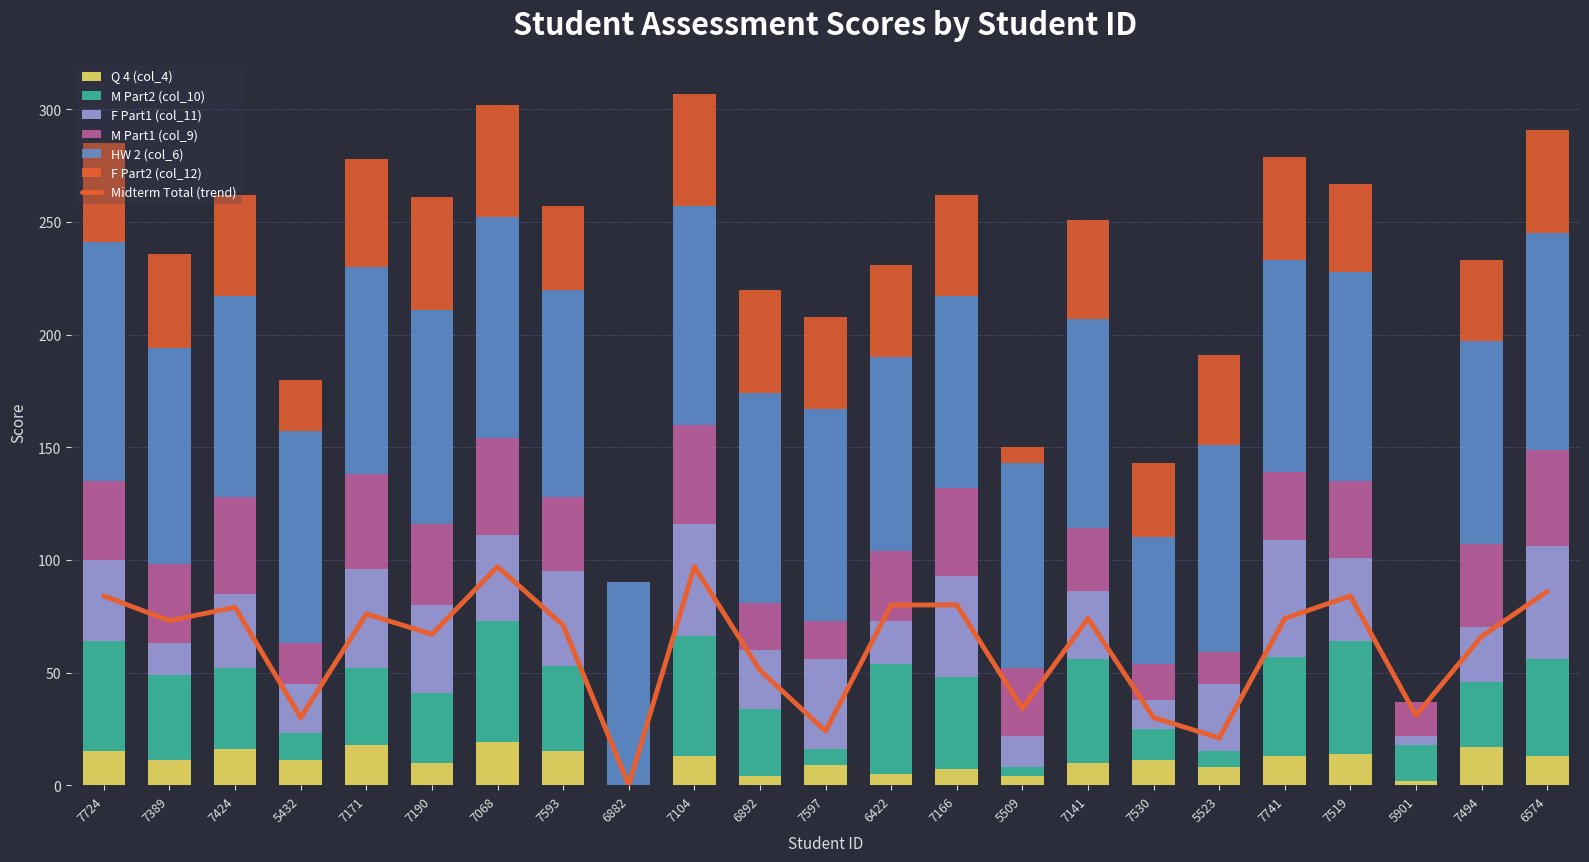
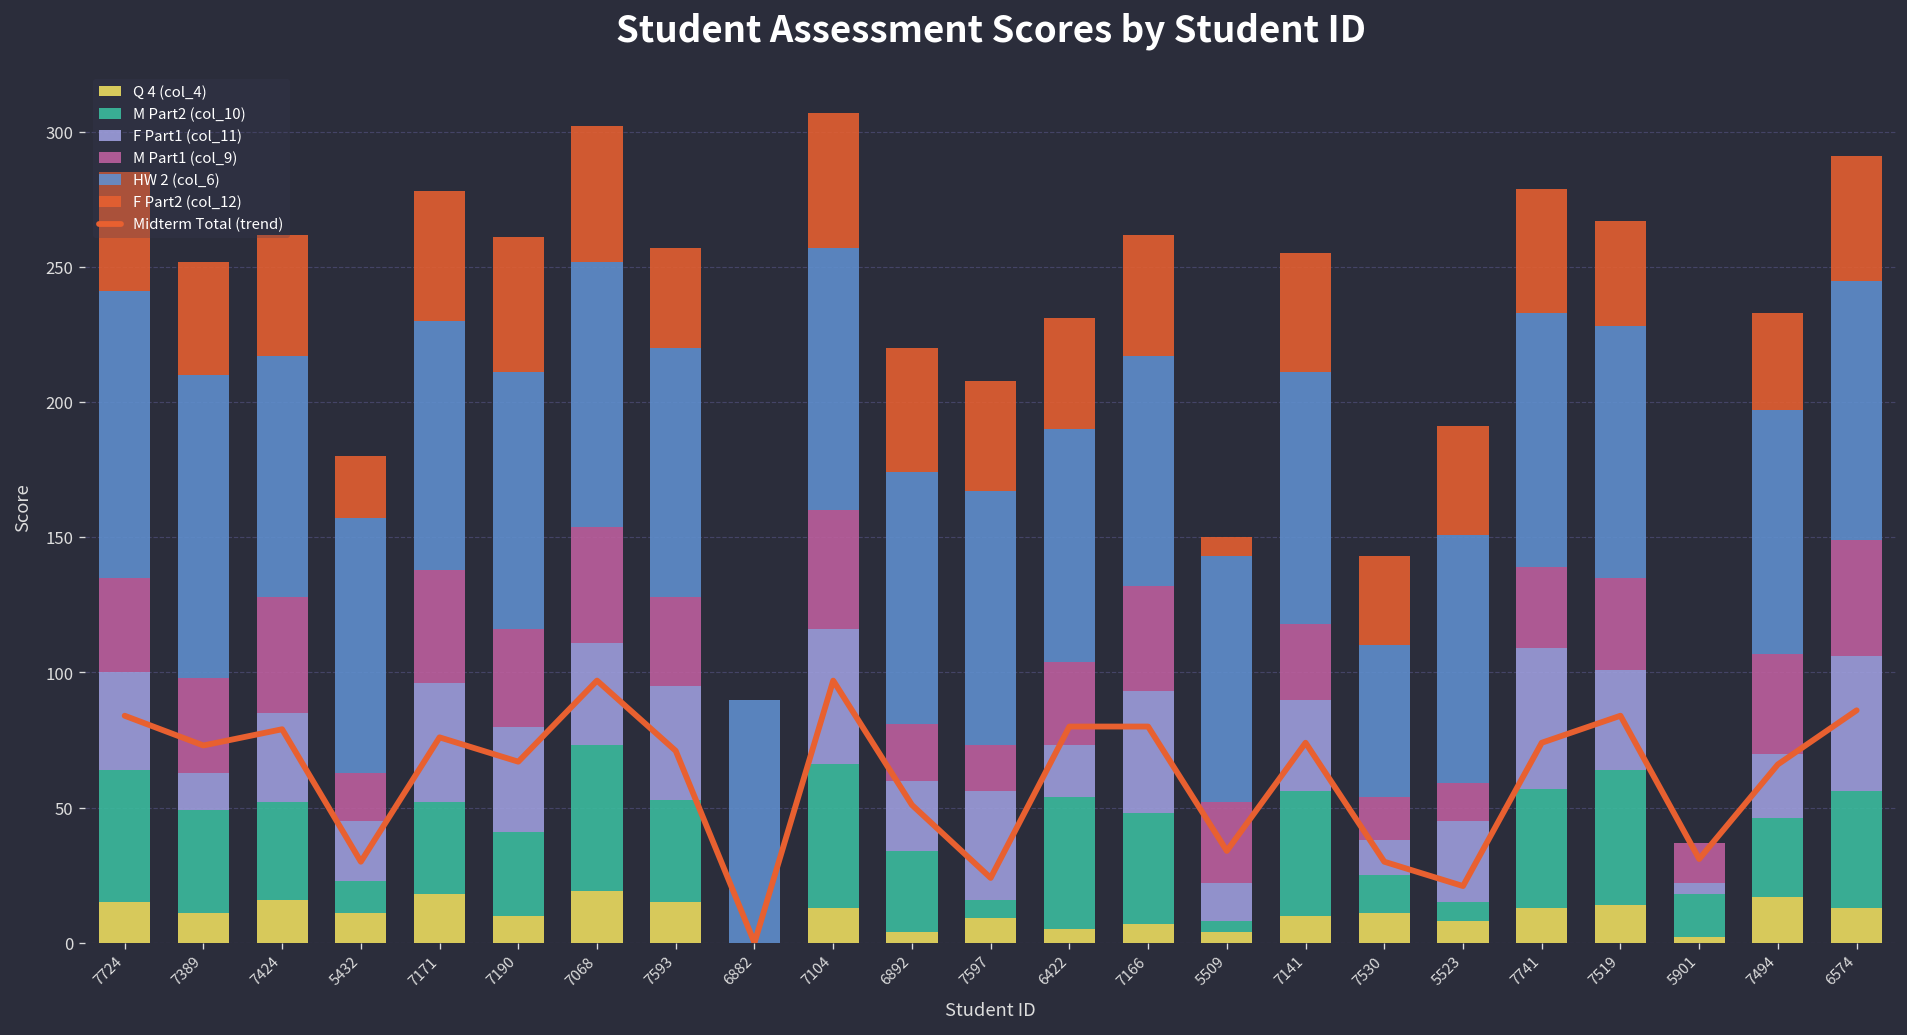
  {
    "M Part2 (col_10)": {
      "7724": 49,
      "7389": 38,
      "7424": 36,
      "5432": 12,
      "7171": 34,
      "7190": 31,
      "7068": 54,
      "7593": 38,
      "6882": 0,
      "7104": 53,
      "6892": 30,
      "7597": 7,
      "6422": 49,
      "7166": 41,
      "5509": 4,
      "7141": 46,
      "7530": 14,
      "5523": 7,
      "7741": 44,
      "7519": 50,
      "5901": 16,
      "7494": 29,
      "6574": 43
    },
    "F Part1 (col_11)": {
      "7724": 36,
      "7389": 14,
      "7424": 33,
      "5432": 22,
      "7171": 44,
      "7190": 39,
      "7068": 38,
      "7593": 42,
      "6882": 0,
      "7104": 50,
      "6892": 26,
      "7597": 40,
      "6422": 19,
      "7166": 45,
      "5509": 14,
-     "7141": 30,
+     "7141": 34,
      "7530": 13,
      "5523": 30,
      "7741": 52,
      "7519": 37,
      "5901": 4,
      "7494": 24,
      "6574": 50
    },
    "M Part1 (col_9)": {
      "7724": 35,
      "7389": 35,
      "7424": 43,
      "5432": 18,
      "7171": 42,
      "7190": 36,
      "7068": 43,
      "7593": 33,
      "6882": 0,
      "7104": 44,
      "6892": 21,
      "7597": 17,
      "6422": 31,
      "7166": 39,
      "5509": 30,
      "7141": 28,
      "7530": 16,
      "5523": 14,
      "7741": 30,
      "7519": 34,
      "5901": 15,
      "7494": 37,
      "6574": 43
    },
    "HW 2 (col_6)": {
      "7724": 106,
-     "7389": 96,
+     "7389": 112,
      "7424": 89,
      "5432": 94,
      "7171": 92,
      "7190": 95,
      "7068": 98,
      "7593": 92,
      "6882": 90,
      "7104": 97,
      "6892": 93,
      "7597": 94,
      "6422": 86,
      "7166": 85,
      "5509": 91,
      "7141": 93,
      "7530": 56,
      "5523": 92,
      "7741": 94,
      "7519": 93,
      "5901": 0,
      "7494": 90,
      "6574": 96
    }
  }
